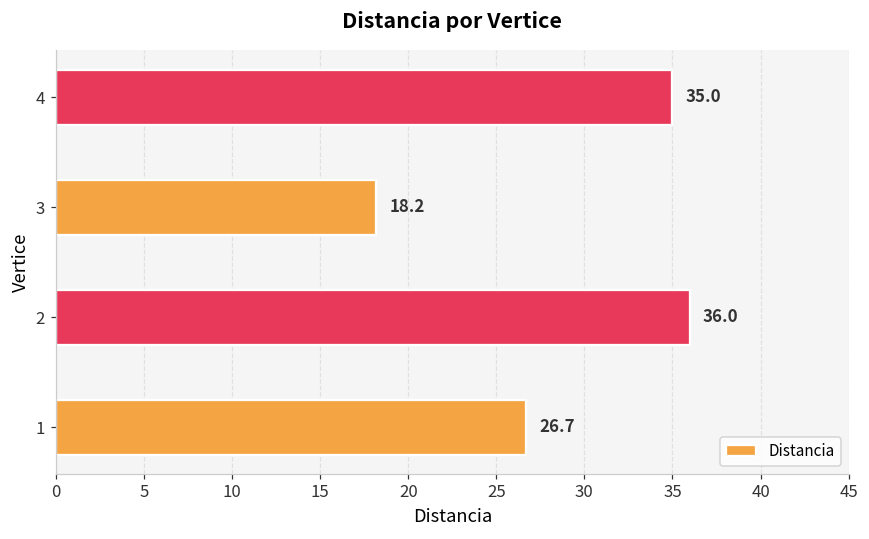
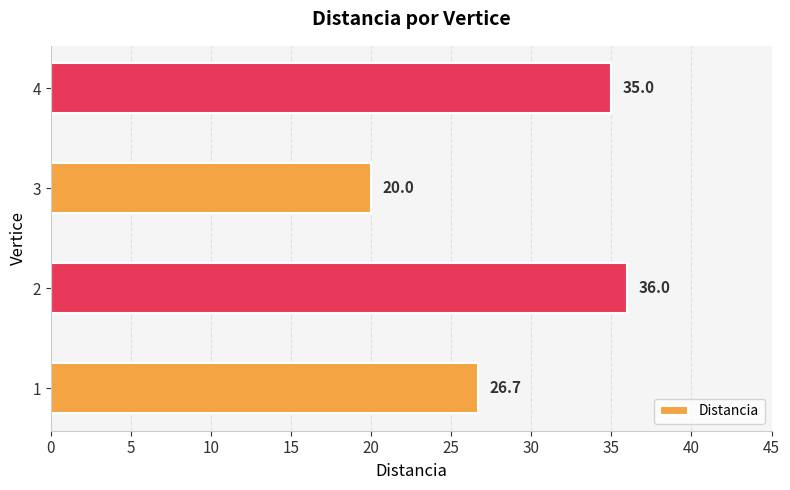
  {
    "4": 35.0,
-   "3": 18.2,
+   "3": 20.0,
    "2": 36.0,
    "1": 26.7
  }
